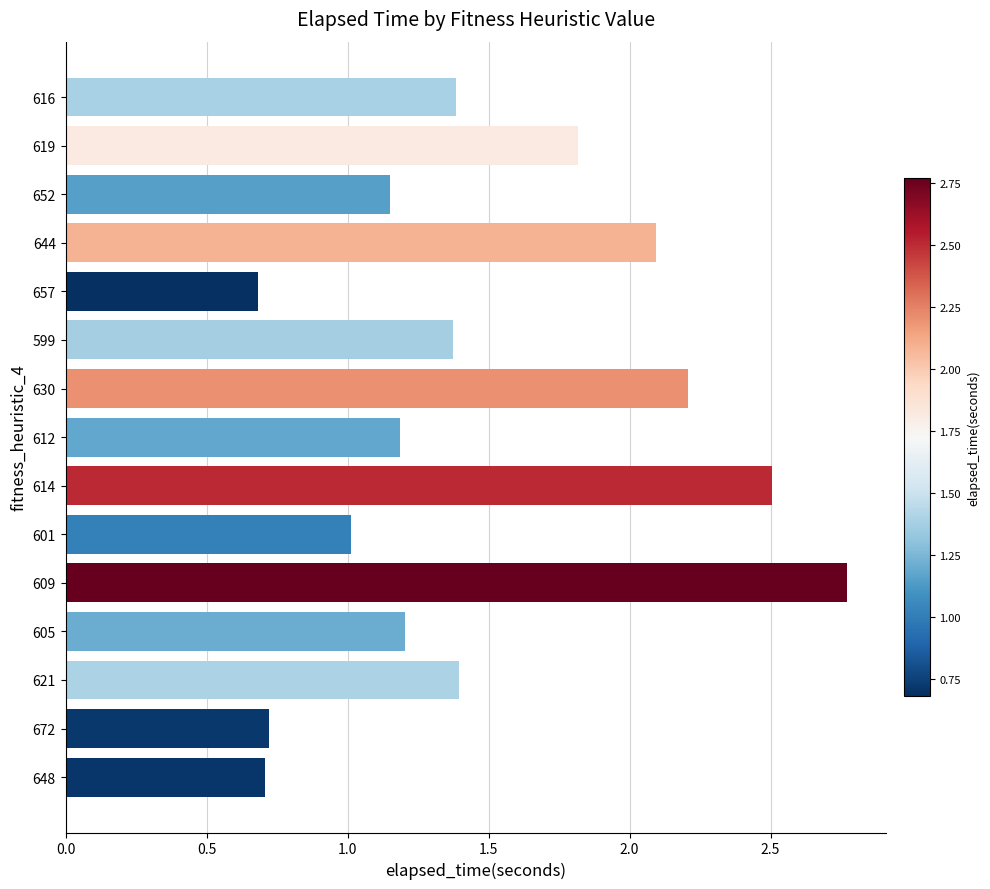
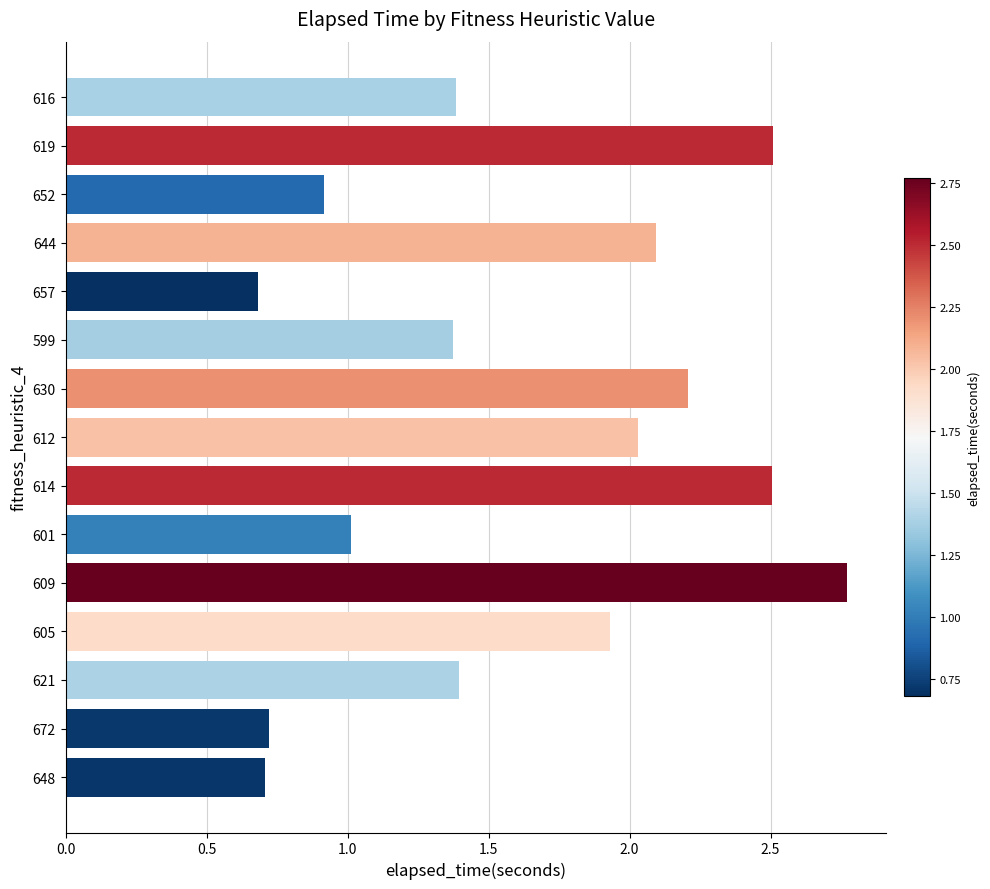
  {
    "616": 1.39,
-   "619": 1.82,
-   "652": 1.15,
+   "619": 2.51,
+   "652": 0.92,
    "644": 2.09,
    "657": 0.68,
    "599": 1.37,
    "630": 2.21,
-   "612": 1.19,
+   "612": 2.03,
    "614": 2.51,
    "601": 1.01,
    "609": 2.77,
-   "605": 1.21,
+   "605": 1.93,
    "621": 1.39,
    "672": 0.72,
    "648": 0.71
  }
